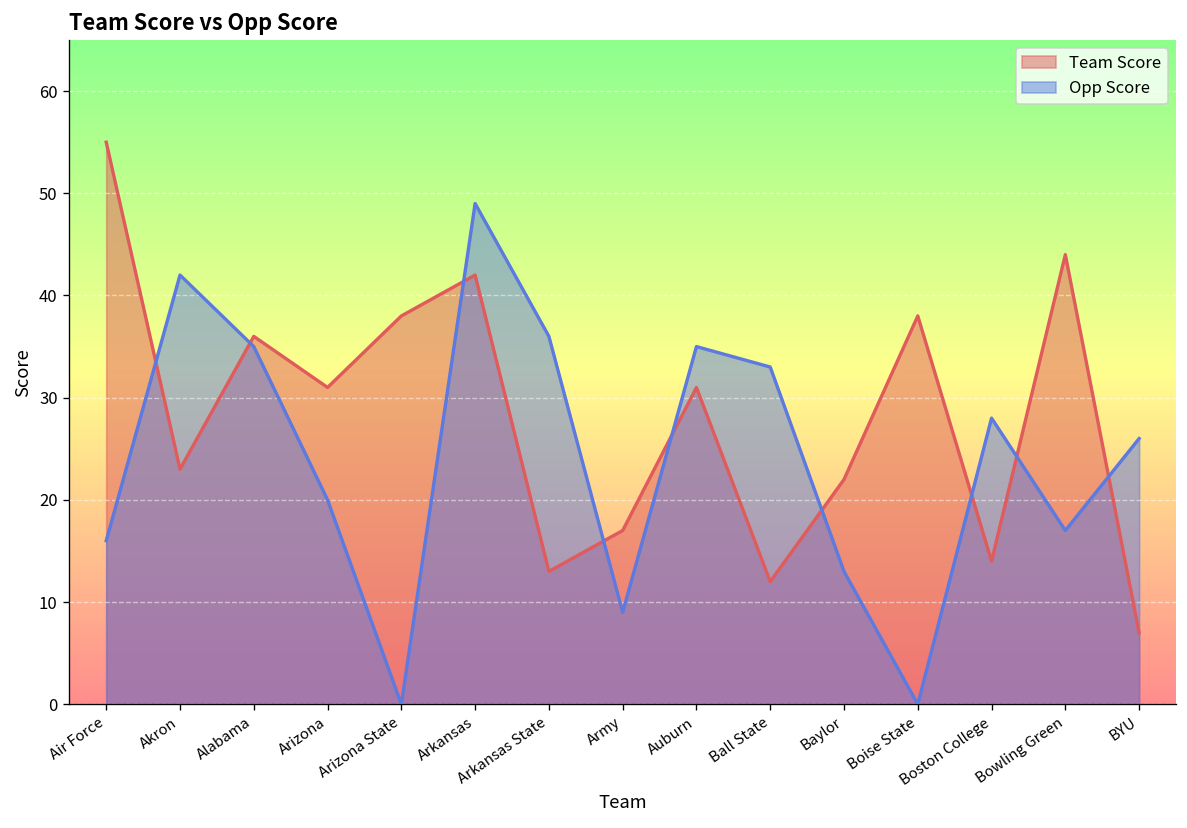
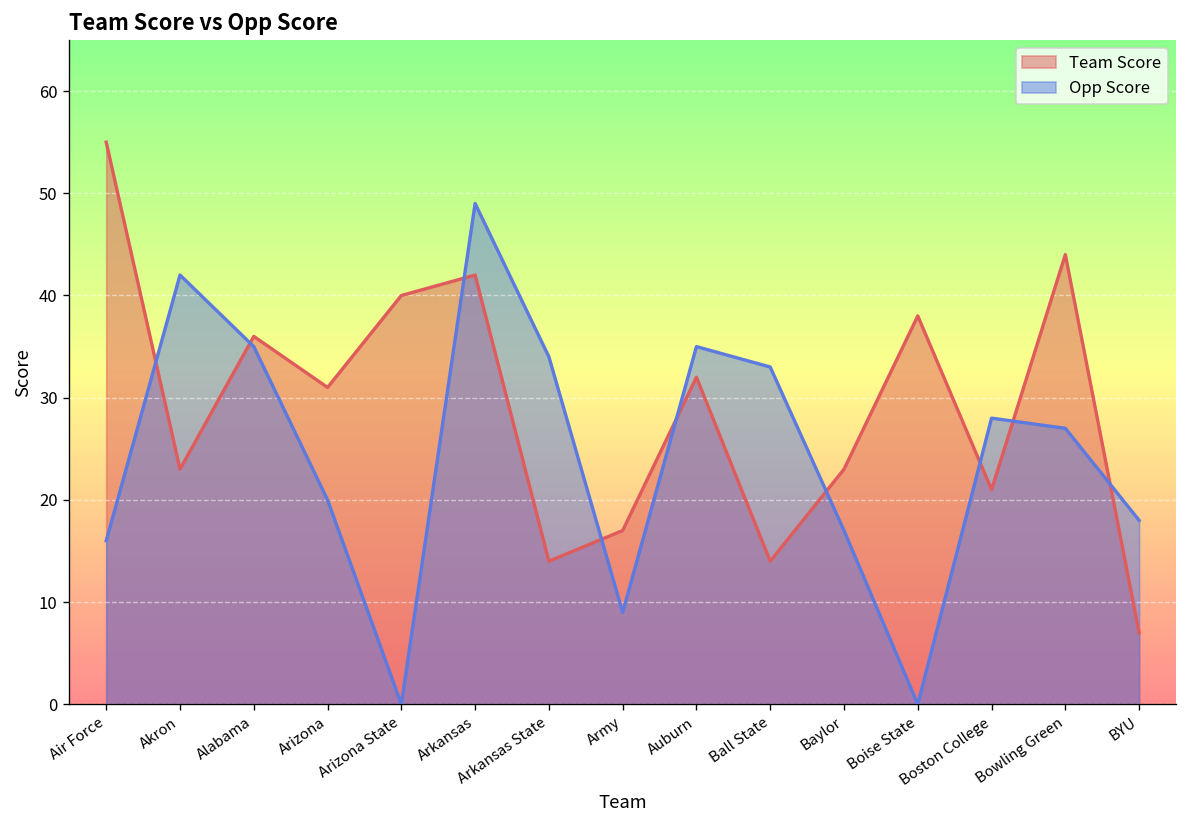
  {
    "Team Score": {
      "Air Force": 55,
      "Akron": 23,
      "Alabama": 36,
      "Arizona": 31,
-     "Arizona State": 38,
+     "Arizona State": 40,
      "Arkansas": 42,
-     "Arkansas State": 13,
+     "Arkansas State": 14,
      "Army": 17,
-     "Auburn": 31,
-     "Ball State": 12,
-     "Baylor": 22,
+     "Auburn": 32,
+     "Ball State": 14,
+     "Baylor": 23,
      "Boise State": 38,
-     "Boston College": 14,
+     "Boston College": 21,
      "Bowling Green": 44,
      "BYU": 7
    },
    "Opp Score": {
      "Air Force": 16,
      "Akron": 42,
      "Alabama": 35,
      "Arizona": 20,
      "Arizona State": 0,
      "Arkansas": 49,
-     "Arkansas State": 36,
+     "Arkansas State": 34,
      "Army": 9,
      "Auburn": 35,
      "Ball State": 33,
-     "Baylor": 13,
+     "Baylor": 17,
      "Boise State": 0,
      "Boston College": 28,
-     "Bowling Green": 17,
-     "BYU": 26
+     "Bowling Green": 27,
+     "BYU": 18
    }
  }
